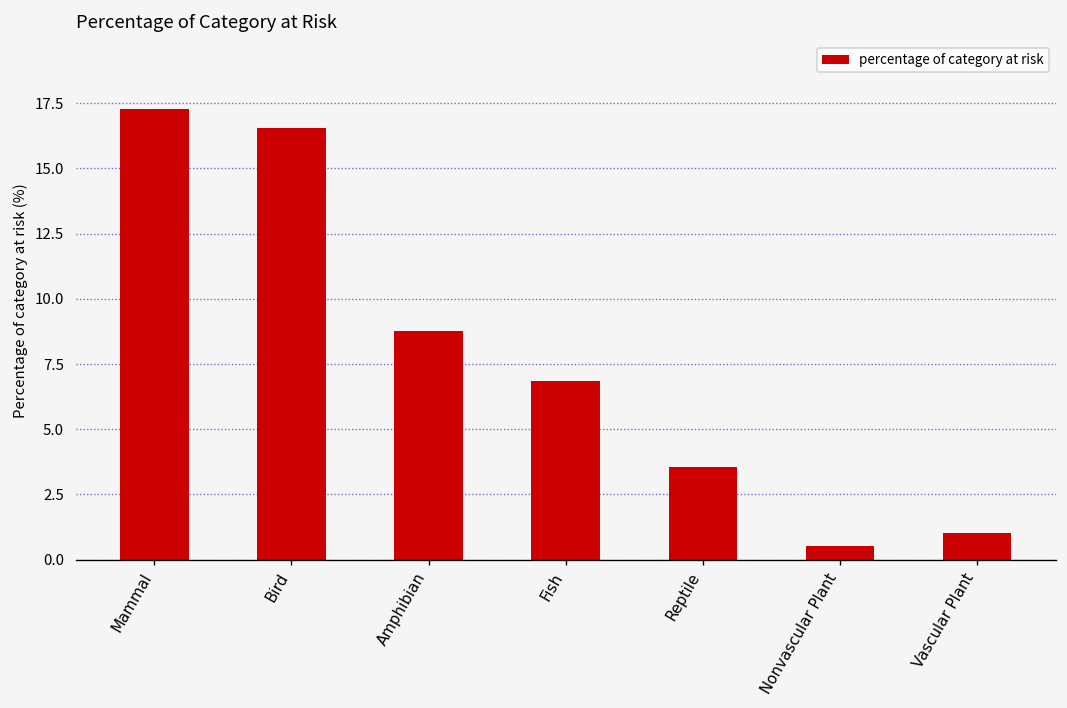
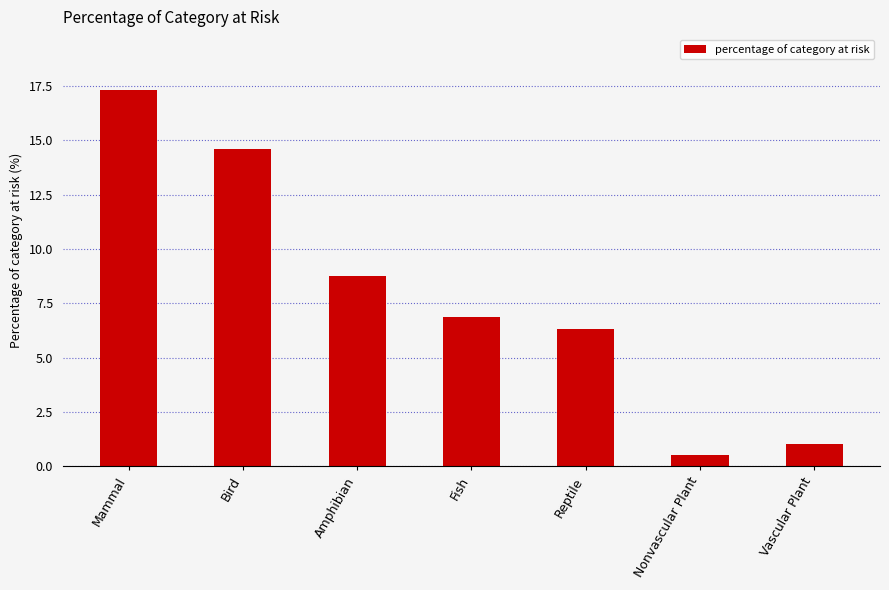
  {
    "Mammal": 17.3,
-   "Bird": 16.5,
+   "Bird": 14.6,
    "Amphibian": 8.8,
    "Fish": 6.9,
-   "Reptile": 3.6,
+   "Reptile": 6.3,
    "Nonvascular Plant": 0.5,
    "Vascular Plant": 1.0
  }
